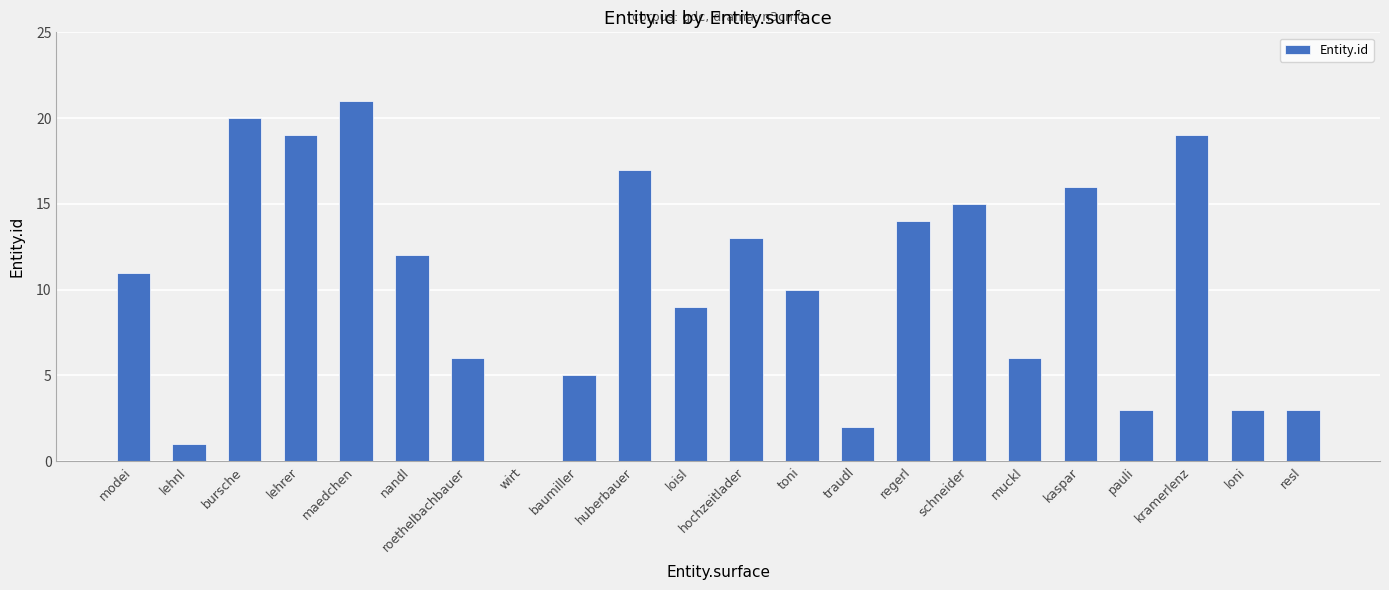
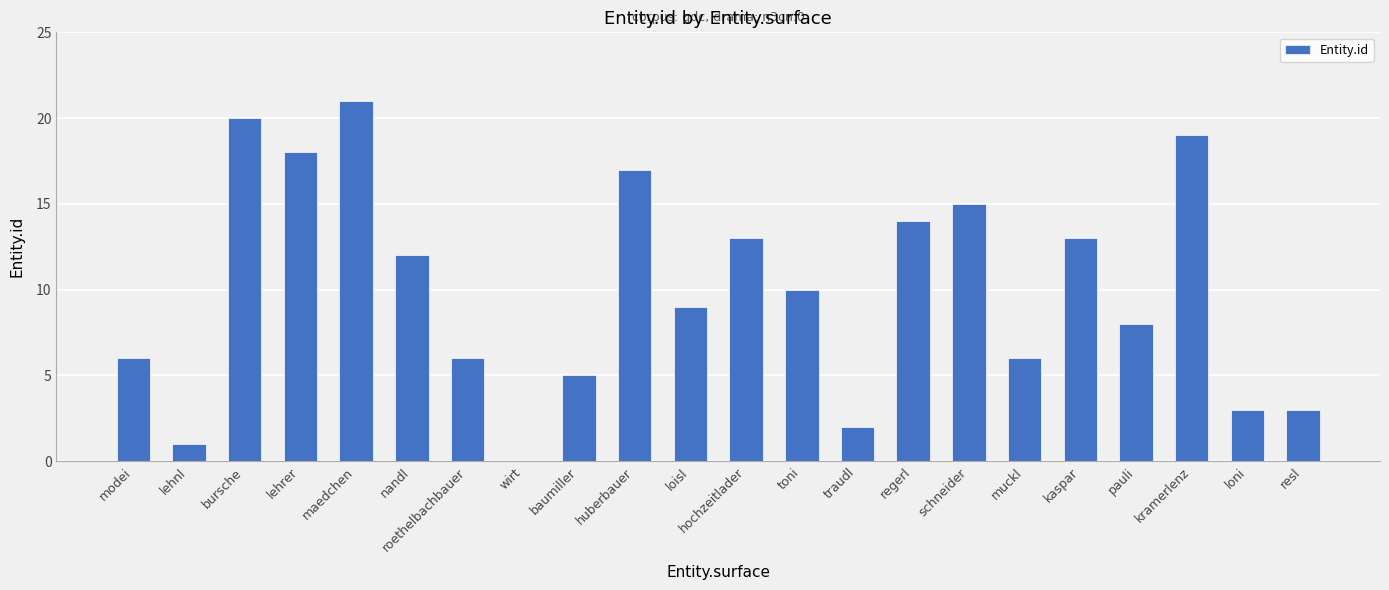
  {
-   "modei": 11,
+   "modei": 6,
    "lehnl": 1,
    "bursche": 20,
-   "lehrer": 19,
+   "lehrer": 18,
    "maedchen": 21,
    "nandl": 12,
    "roethelbachbauer": 6,
    "wirt": 0,
    "baumiller": 5,
    "huberbauer": 17,
    "loisl": 9,
    "hochzeitlader": 13,
    "toni": 10,
    "traudl": 2,
    "regerl": 14,
    "schneider": 15,
    "muckl": 6,
-   "kaspar": 16,
-   "pauli": 3,
+   "kaspar": 13,
+   "pauli": 8,
    "kramerlenz": 19,
    "loni": 3,
    "resl": 3
  }
